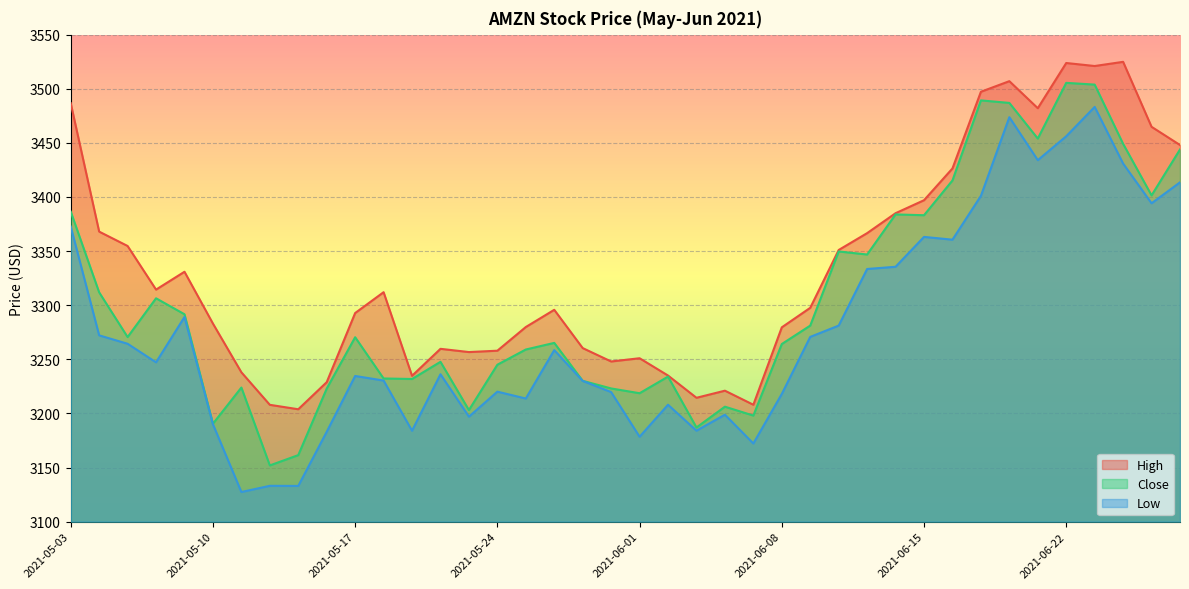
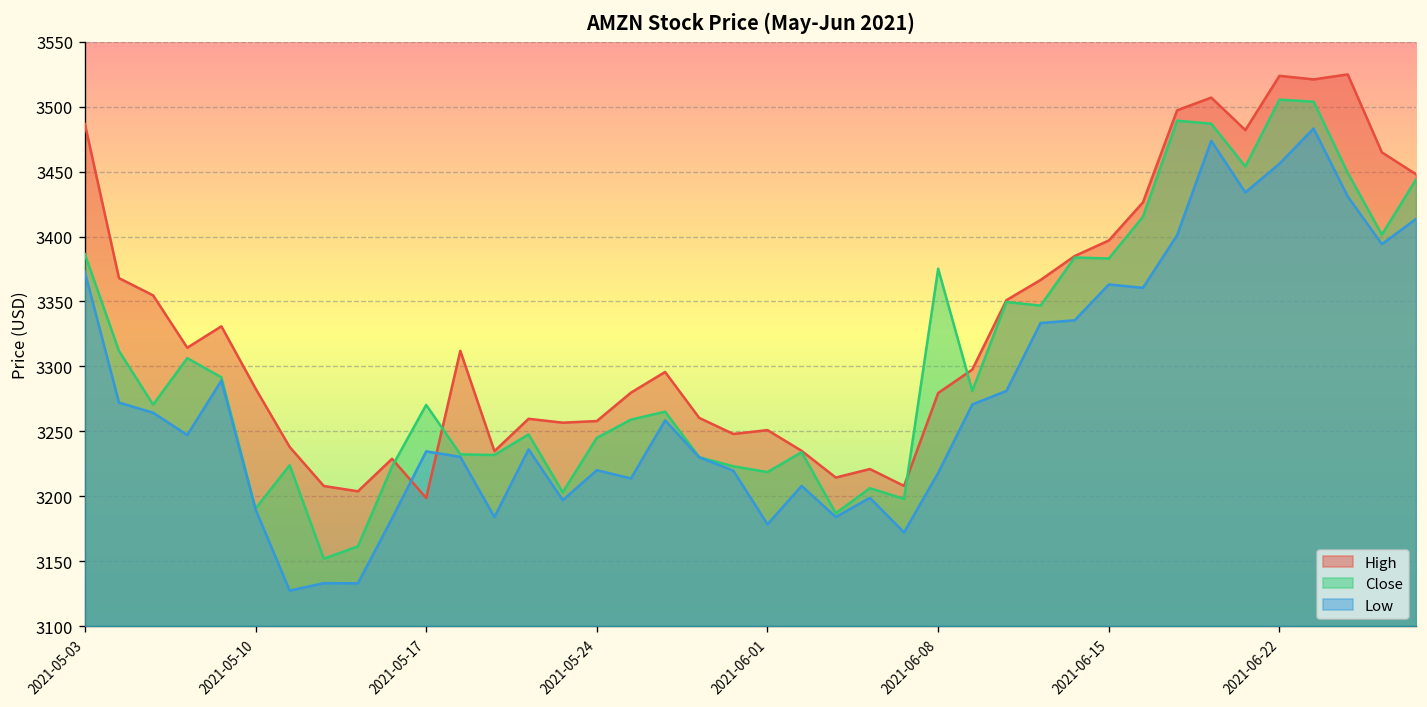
  {
    "High": {
      "2021-05-03": 3487,
      "2021-05-10": 3283,
-     "2021-05-17": 3293,
+     "2021-05-17": 3199,
      "2021-05-24": 3258,
      "2021-06-01": 3251,
      "2021-06-08": 3280,
      "2021-06-15": 3397,
      "2021-06-22": 3524
    },
    "Close": {
      "2021-05-03": 3386,
      "2021-05-17": 3270,
      "2021-05-24": 3245,
      "2021-06-01": 3219,
-     "2021-06-08": 3264,
+     "2021-06-08": 3375,
      "2021-06-15": 3383,
      "2021-06-22": 3505
    },
    "Low": {
      "2021-05-03": 3373,
      "2021-05-17": 3235,
      "2021-05-24": 3220,
      "2021-06-01": 3178,
      "2021-06-08": 3218,
      "2021-06-15": 3363,
      "2021-06-22": 3456
    }
  }
